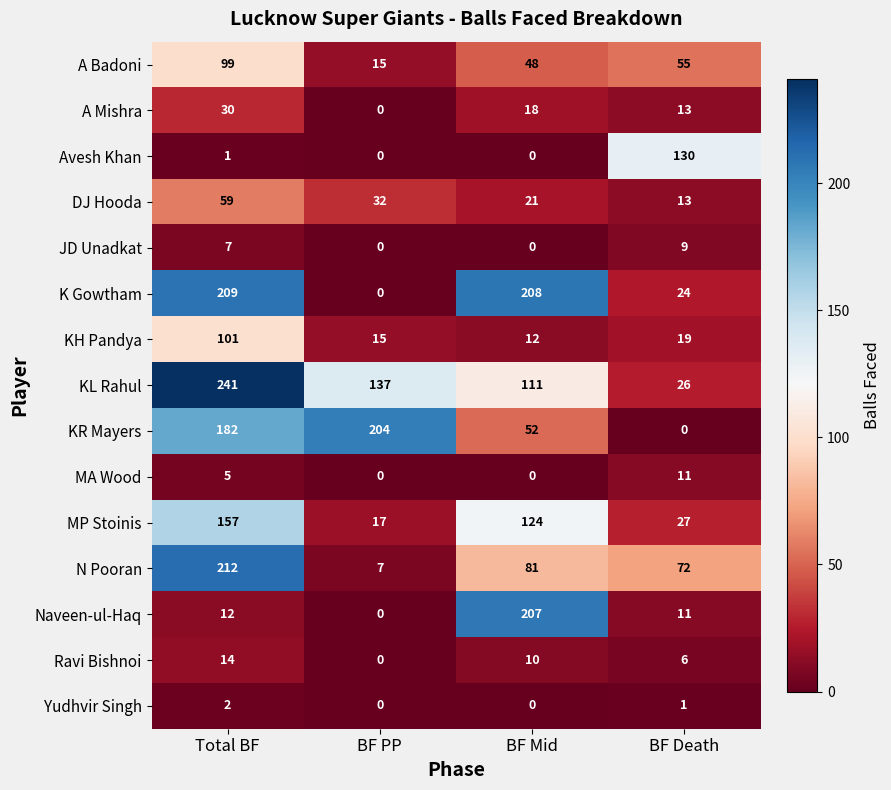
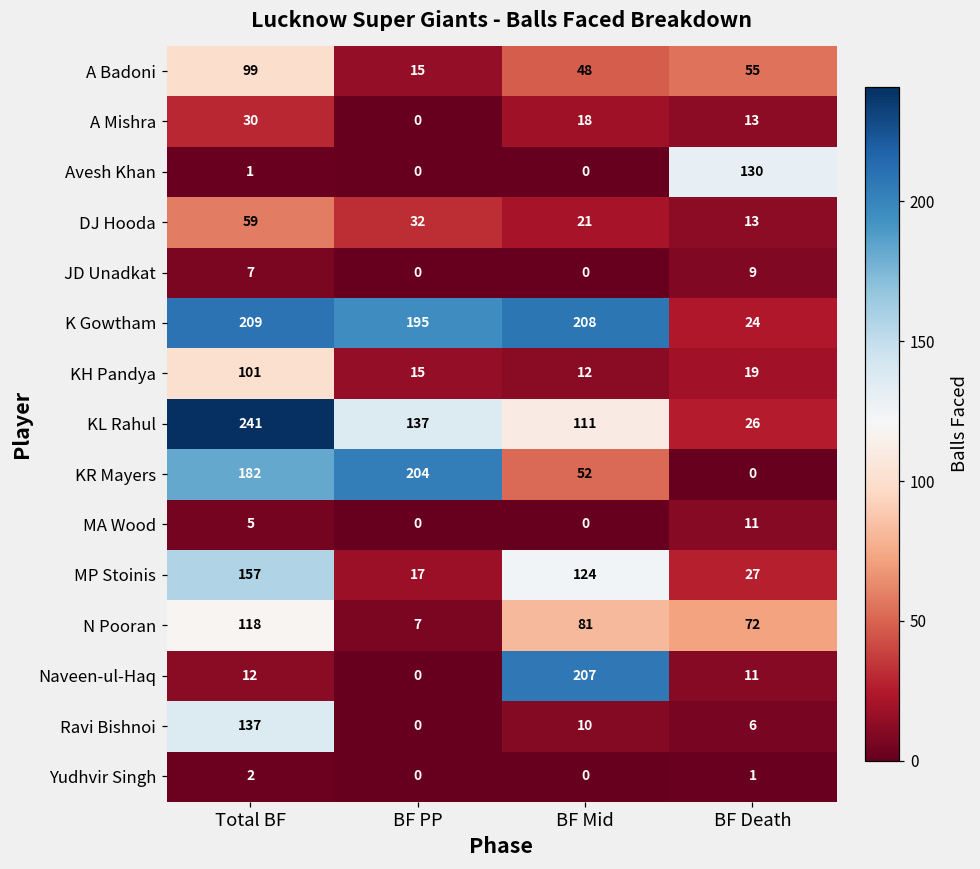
  {
    "A Badoni": {
      "Total BF": 99,
      "BF PP": 15,
      "BF Mid": 48,
      "BF Death": 55
    },
    "A Mishra": {
      "Total BF": 30,
      "BF PP": 0,
      "BF Mid": 18,
      "BF Death": 13
    },
    "Avesh Khan": {
      "Total BF": 1,
      "BF PP": 0,
      "BF Mid": 0,
      "BF Death": 130
    },
    "DJ Hooda": {
      "Total BF": 59,
      "BF PP": 32,
      "BF Mid": 21,
      "BF Death": 13
    },
    "JD Unadkat": {
      "Total BF": 7,
      "BF PP": 0,
      "BF Mid": 0,
      "BF Death": 9
    },
    "K Gowtham": {
      "Total BF": 209,
-     "BF PP": 0,
+     "BF PP": 195,
      "BF Mid": 208,
      "BF Death": 24
    },
    "KH Pandya": {
      "Total BF": 101,
      "BF PP": 15,
      "BF Mid": 12,
      "BF Death": 19
    },
    "KL Rahul": {
      "Total BF": 241,
      "BF PP": 137,
      "BF Mid": 111,
      "BF Death": 26
    },
    "KR Mayers": {
      "Total BF": 182,
      "BF PP": 204,
      "BF Mid": 52,
      "BF Death": 0
    },
    "MA Wood": {
      "Total BF": 5,
      "BF PP": 0,
      "BF Mid": 0,
      "BF Death": 11
    },
    "MP Stoinis": {
      "Total BF": 157,
      "BF PP": 17,
      "BF Mid": 124,
      "BF Death": 27
    },
    "N Pooran": {
-     "Total BF": 212,
+     "Total BF": 118,
      "BF PP": 7,
      "BF Mid": 81,
      "BF Death": 72
    },
    "Naveen-ul-Haq": {
      "Total BF": 12,
      "BF PP": 0,
      "BF Mid": 207,
      "BF Death": 11
    },
    "Ravi Bishnoi": {
-     "Total BF": 14,
+     "Total BF": 137,
      "BF PP": 0,
      "BF Mid": 10,
      "BF Death": 6
    },
    "Yudhvir Singh": {
      "Total BF": 2,
      "BF PP": 0,
      "BF Mid": 0,
      "BF Death": 1
    }
  }
